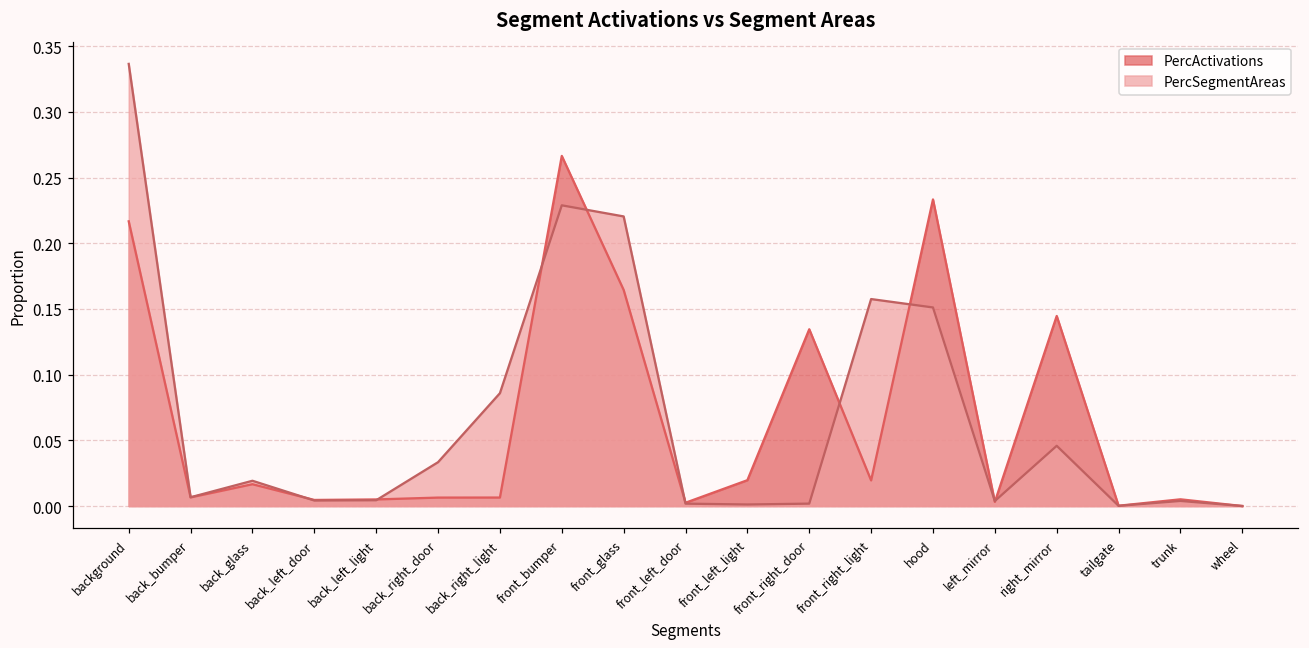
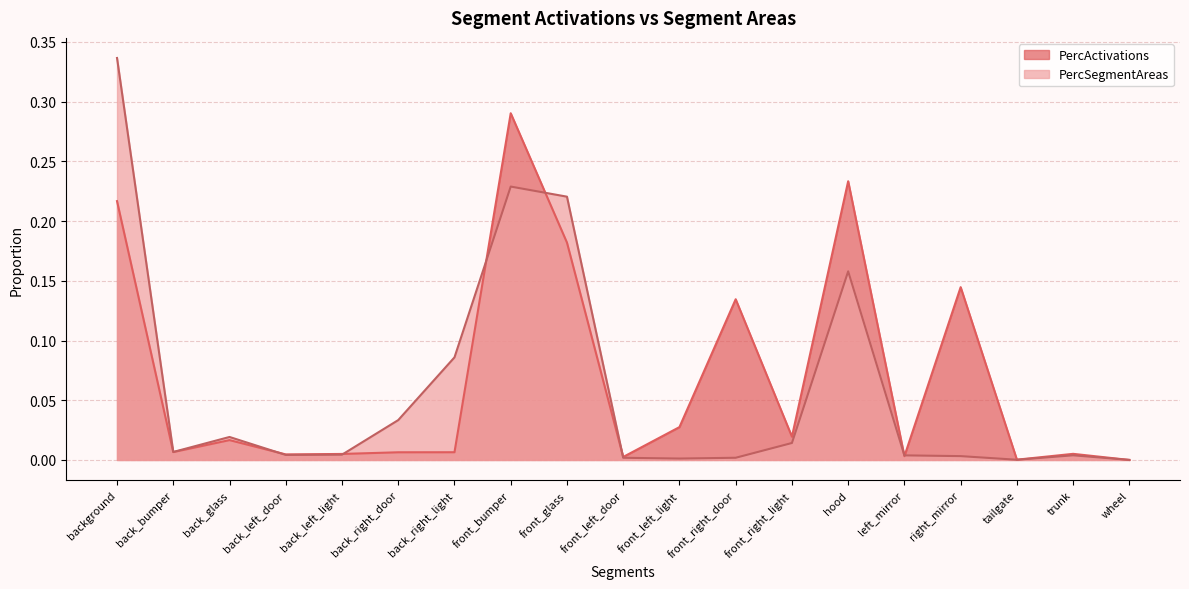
  {
    "PercActivations": {
      "background": 0.217,
      "back_glass": 0.017,
      "back_right_door": 0.006,
      "back_right_light": 0.006,
-     "front_bumper": 0.267,
-     "front_glass": 0.164,
-     "front_left_light": 0.020,
+     "front_bumper": 0.290,
+     "front_glass": 0.182,
+     "front_left_light": 0.028,
      "front_right_door": 0.135,
      "front_right_light": 0.020,
      "hood": 0.233,
      "right_mirror": 0.145
    },
    "PercSegmentAreas": {
      "background": 0.337,
      "back_glass": 0.019,
      "back_right_door": 0.033,
      "back_right_light": 0.086,
      "front_bumper": 0.229,
      "front_glass": 0.220,
      "front_left_light": 0.001,
      "front_right_door": 0.002,
-     "front_right_light": 0.158,
-     "hood": 0.151,
-     "right_mirror": 0.046
+     "front_right_light": 0.014,
+     "hood": 0.158,
+     "right_mirror": 0.003
    }
  }
